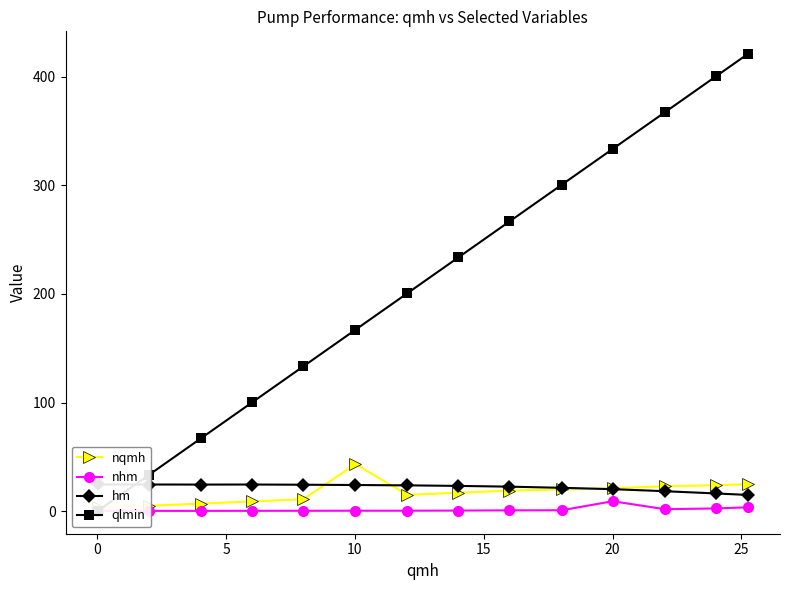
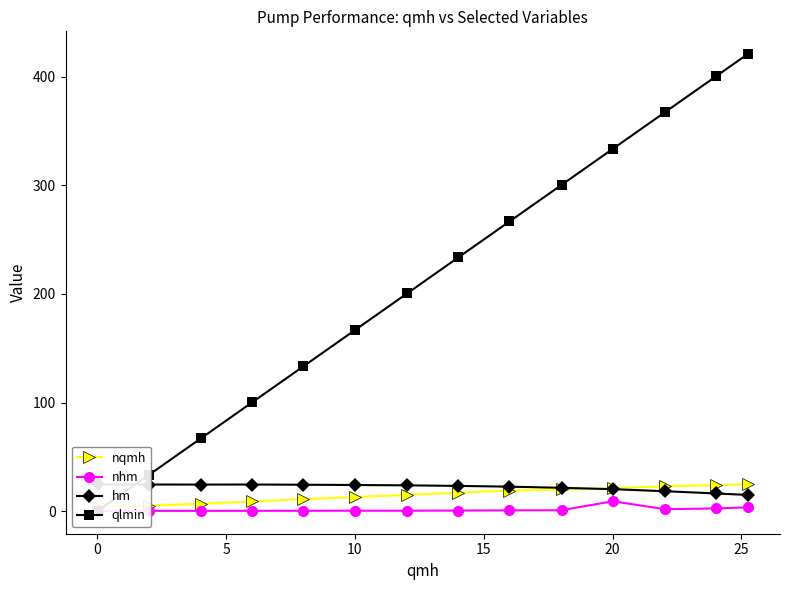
  {
    "nqmh": {
-     "10": 43
+     "10": 13
    },
    "nhm": {
      "10": 0,
      "20": 9
    }
  }
